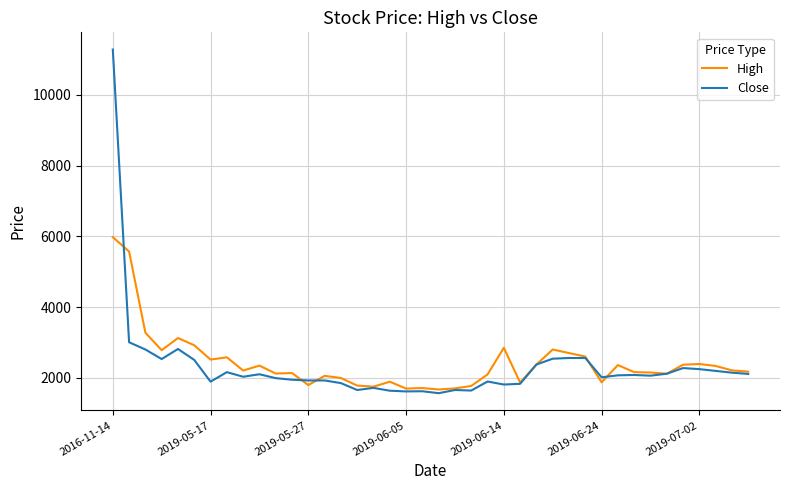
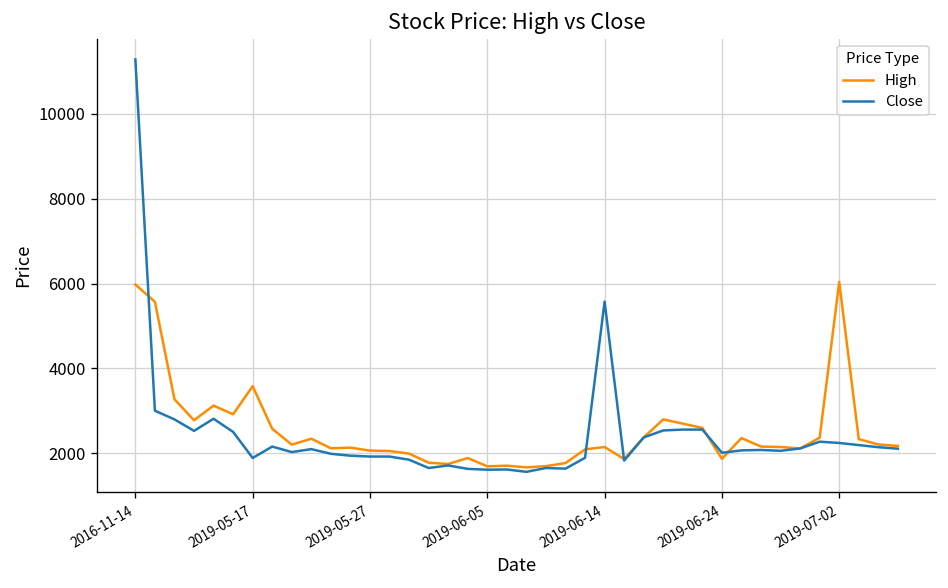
  {
    "High": {
      "2016-11-14": 6000,
-     "2019-05-17": 2500,
-     "2019-05-27": 1800,
+     "2019-05-17": 3600,
+     "2019-05-27": 2100,
      "2019-06-05": 1700,
-     "2019-06-14": 2800,
+     "2019-06-14": 2200,
      "2019-06-24": 1900,
-     "2019-07-02": 2400
+     "2019-07-02": 6000
    },
    "Close": {
      "2016-11-14": 11300,
      "2019-05-17": 1900,
      "2019-05-27": 1900,
      "2019-06-05": 1600,
-     "2019-06-14": 1800,
+     "2019-06-14": 5600,
      "2019-06-24": 2000,
      "2019-07-02": 2200
    }
  }
